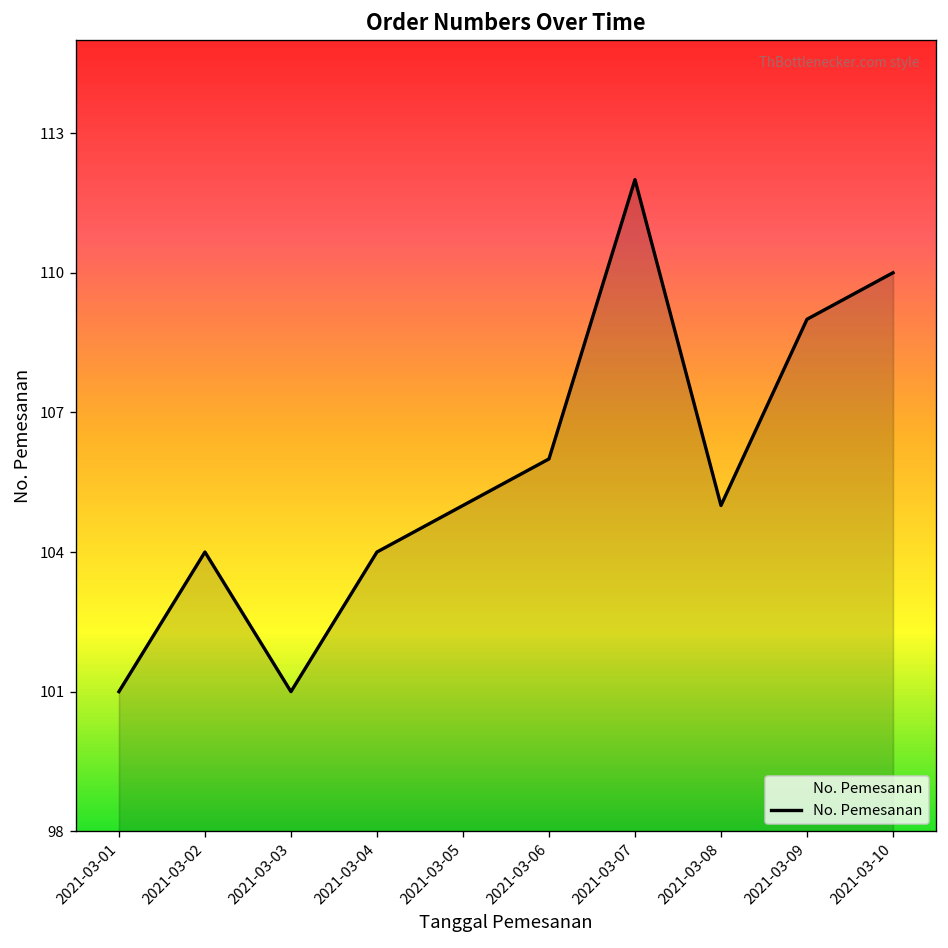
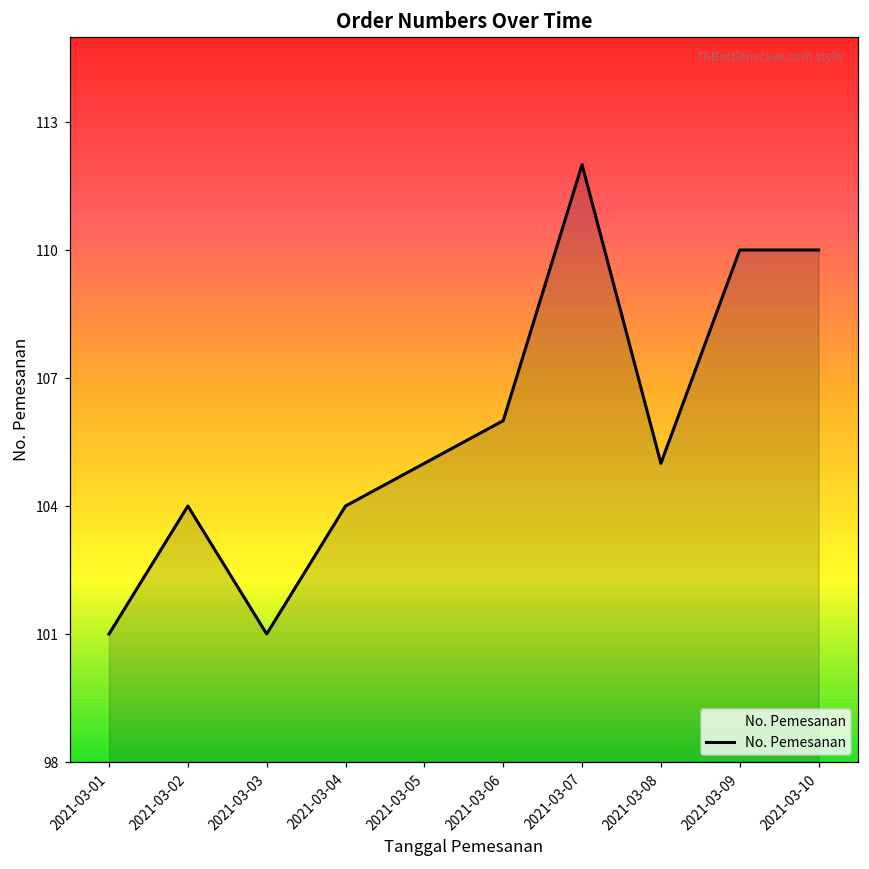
  {
    "2021-03-01": 101,
    "2021-03-02": 104,
    "2021-03-03": 101,
    "2021-03-04": 104,
    "2021-03-05": 105,
    "2021-03-06": 106,
    "2021-03-07": 112,
    "2021-03-08": 105,
-   "2021-03-09": 109,
+   "2021-03-09": 110,
    "2021-03-10": 110
  }
